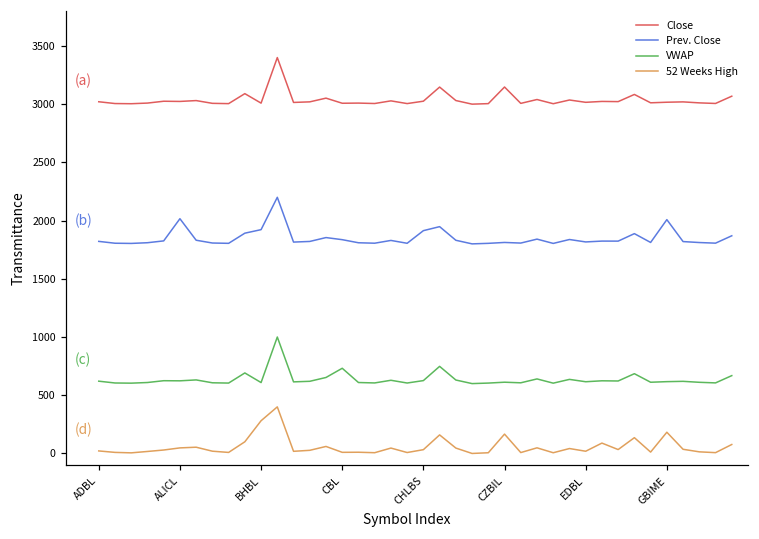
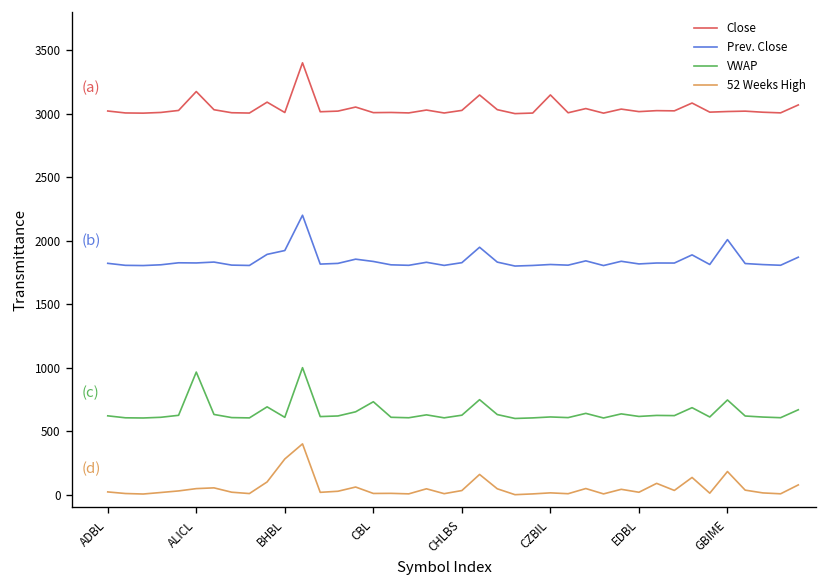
  {
    "Close": {
      "ADBL": 3020,
-     "ALICL": 3020,
+     "ALICL": 3170,
      "BHBL": 3010,
      "CBL": 3010,
      "CHLBS": 3030,
      "CZBIL": 3150,
      "EDBL": 3020,
      "GBIME": 3020
    },
    "Prev. Close": {
      "ADBL": 1820,
-     "ALICL": 2020,
+     "ALICL": 1820,
      "BHBL": 1920,
      "CBL": 1840,
-     "CHLBS": 1910,
+     "CHLBS": 1830,
      "CZBIL": 1810,
      "EDBL": 1820,
      "GBIME": 2010
    },
    "VWAP": {
      "ADBL": 620,
-     "ALICL": 620,
+     "ALICL": 970,
      "BHBL": 610,
      "CBL": 730,
      "CHLBS": 630,
      "CZBIL": 610,
      "EDBL": 620,
-     "GBIME": 620
+     "GBIME": 750
    },
    "52 Weeks High": {
      "ADBL": 20,
      "ALICL": 50,
      "BHBL": 280,
      "CBL": 10,
      "CHLBS": 30,
-     "CZBIL": 170,
+     "CZBIL": 10,
      "EDBL": 20,
      "GBIME": 180
    }
  }
